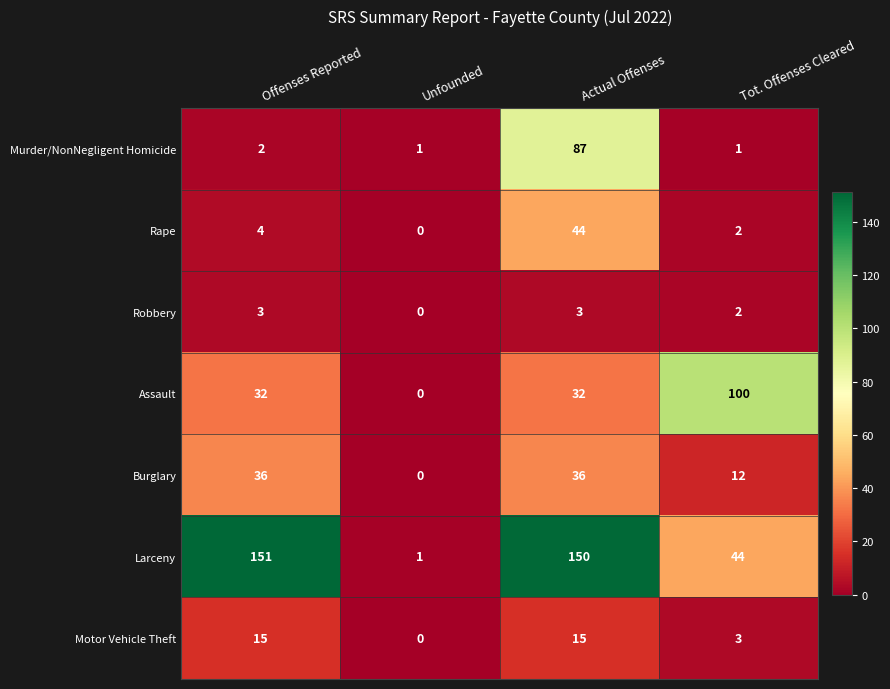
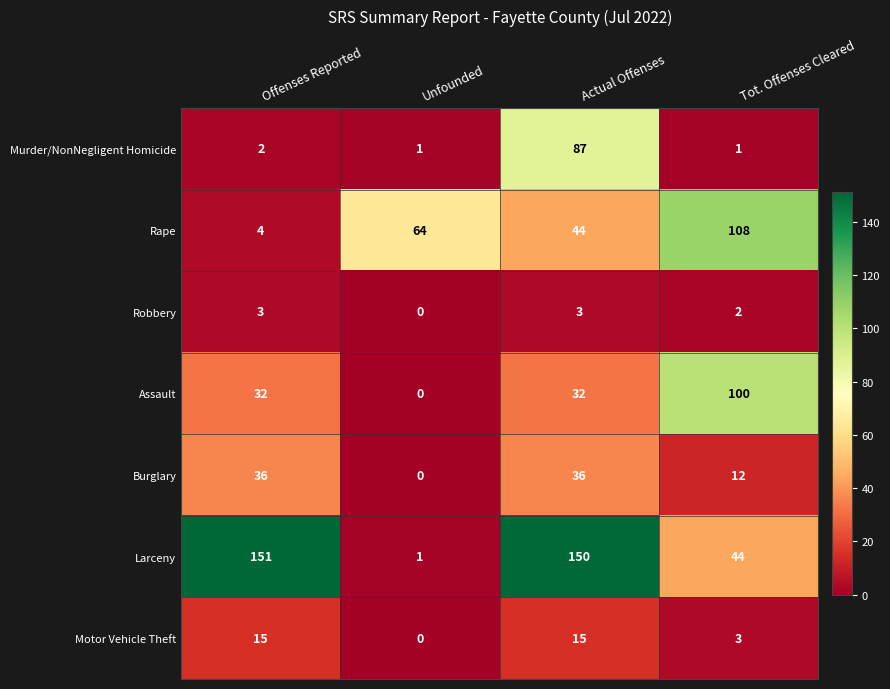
  {
    "Murder/NonNegligent Homicide": {
      "Offenses Reported": 2,
      "Unfounded": 1,
      "Actual Offenses": 87,
      "Tot. Offenses Cleared": 1
    },
    "Rape": {
      "Offenses Reported": 4,
-     "Unfounded": 0,
+     "Unfounded": 64,
      "Actual Offenses": 44,
-     "Tot. Offenses Cleared": 2
+     "Tot. Offenses Cleared": 108
    },
    "Robbery": {
      "Offenses Reported": 3,
      "Unfounded": 0,
      "Actual Offenses": 3,
      "Tot. Offenses Cleared": 2
    },
    "Assault": {
      "Offenses Reported": 32,
      "Unfounded": 0,
      "Actual Offenses": 32,
      "Tot. Offenses Cleared": 100
    },
    "Burglary": {
      "Offenses Reported": 36,
      "Unfounded": 0,
      "Actual Offenses": 36,
      "Tot. Offenses Cleared": 12
    },
    "Larceny": {
      "Offenses Reported": 151,
      "Unfounded": 1,
      "Actual Offenses": 150,
      "Tot. Offenses Cleared": 44
    },
    "Motor Vehicle Theft": {
      "Offenses Reported": 15,
      "Unfounded": 0,
      "Actual Offenses": 15,
      "Tot. Offenses Cleared": 3
    }
  }
